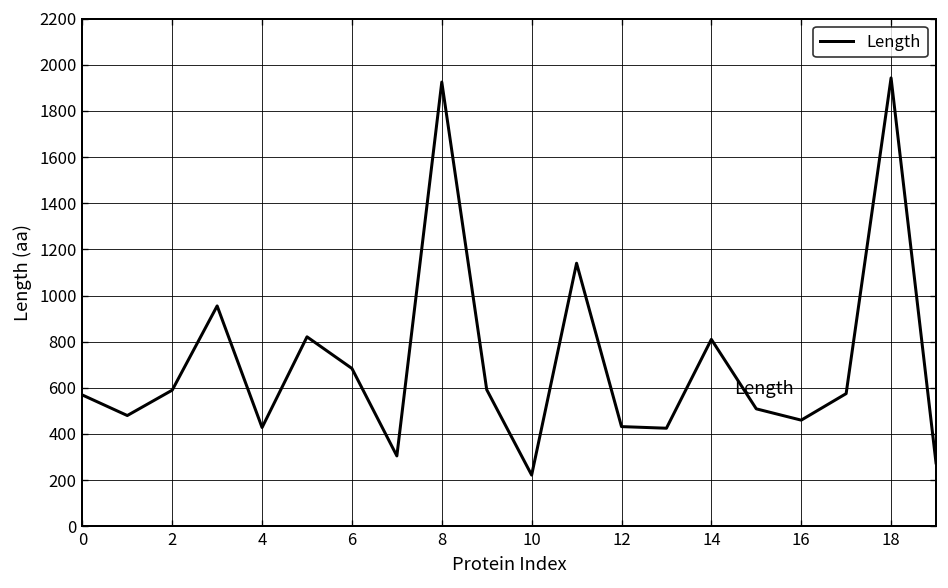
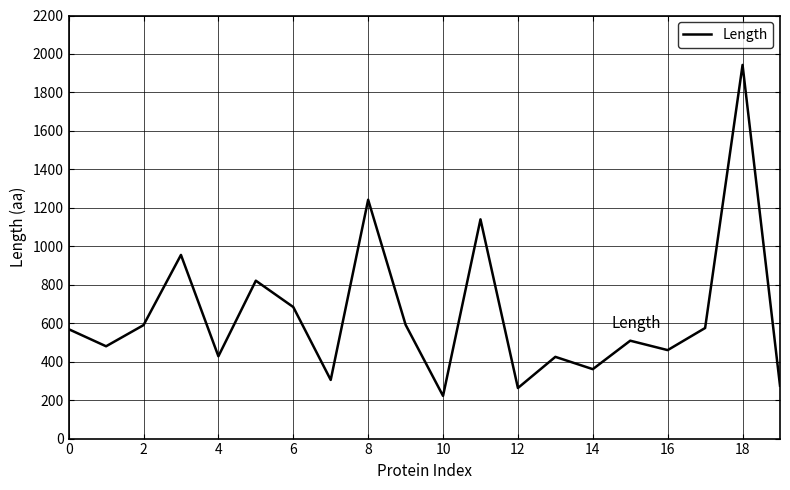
  {
    "0": 570,
    "2": 590,
    "4": 430,
    "6": 680,
-   "8": 1930,
+   "8": 1240,
    "10": 220,
-   "12": 430,
-   "14": 810,
+   "12": 260,
+   "14": 360,
    "16": 460,
    "18": 1940
  }
